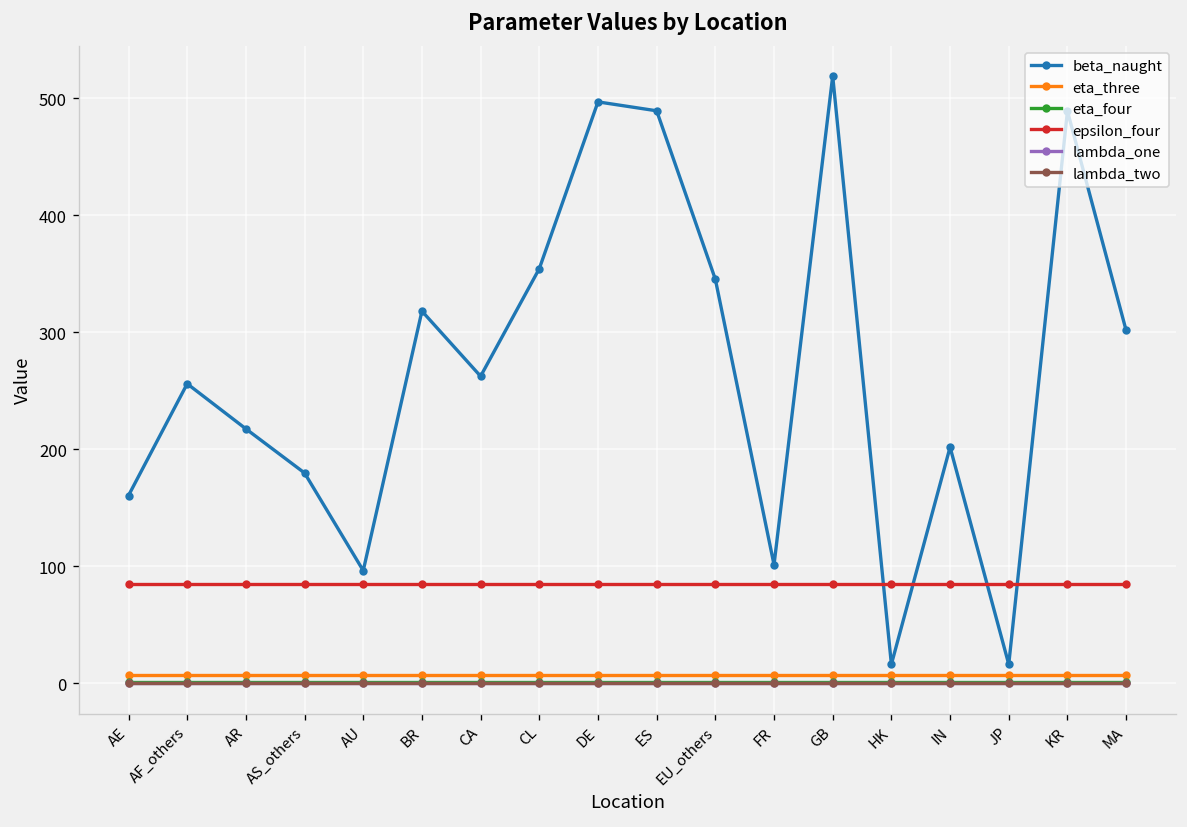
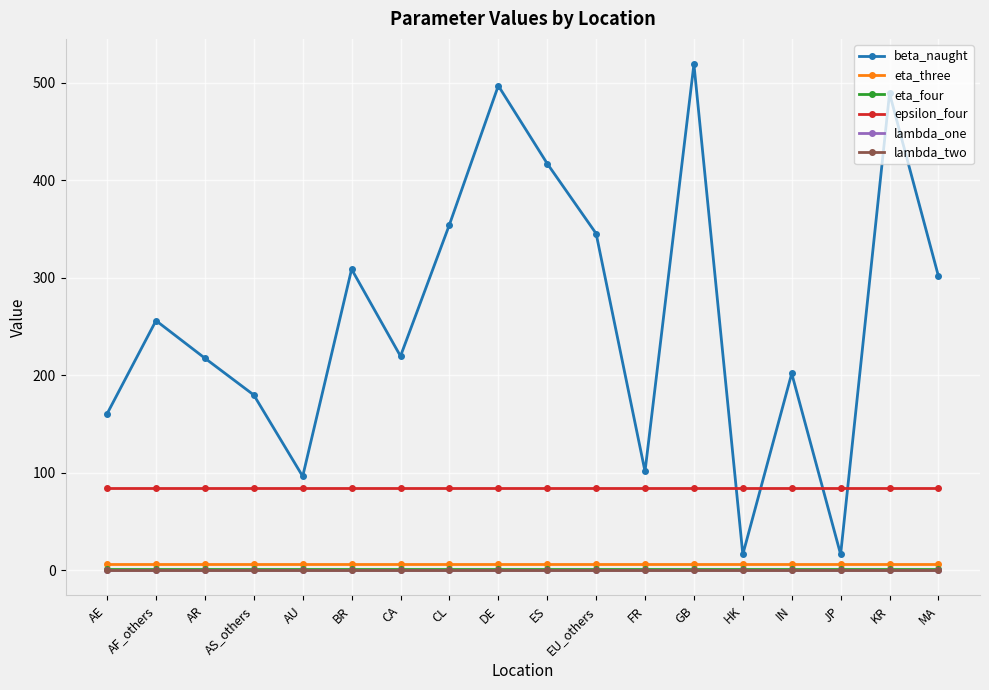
  {
    "beta_naught": {
      "AE": 160,
      "AF_others": 260,
      "AR": 220,
      "AS_others": 180,
      "AU": 100,
-     "BR": 320,
-     "CA": 260,
+     "BR": 310,
+     "CA": 220,
      "CL": 350,
      "DE": 500,
-     "ES": 490,
+     "ES": 420,
      "EU_others": 350,
      "FR": 100,
      "GB": 520,
      "HK": 20,
      "IN": 200,
      "JP": 20,
      "MA": 300
    },
    "eta_three": {
      "AE": 10,
      "AF_others": 10,
      "AR": 10,
      "AS_others": 10,
      "AU": 10,
      "BR": 10,
      "CA": 10,
      "CL": 10,
      "DE": 10,
      "ES": 10,
      "EU_others": 10,
      "FR": 10,
      "GB": 10,
      "HK": 10,
      "IN": 10,
      "JP": 10,
      "KR": 10,
      "MA": 10
    },
    "epsilon_four": {
      "AE": 80,
      "AF_others": 80,
      "AR": 80,
      "AS_others": 80,
      "AU": 80,
      "BR": 80,
      "CA": 80,
      "CL": 80,
      "DE": 80,
      "ES": 80,
      "EU_others": 80,
      "FR": 80,
      "GB": 80,
      "HK": 80,
      "IN": 80,
      "JP": 80,
      "KR": 80,
      "MA": 80
    }
  }
